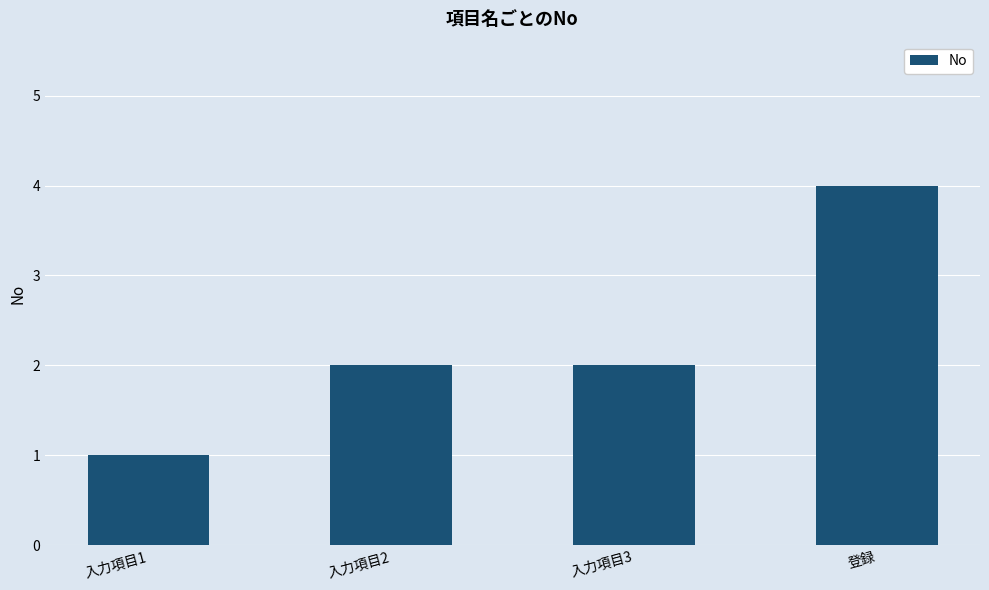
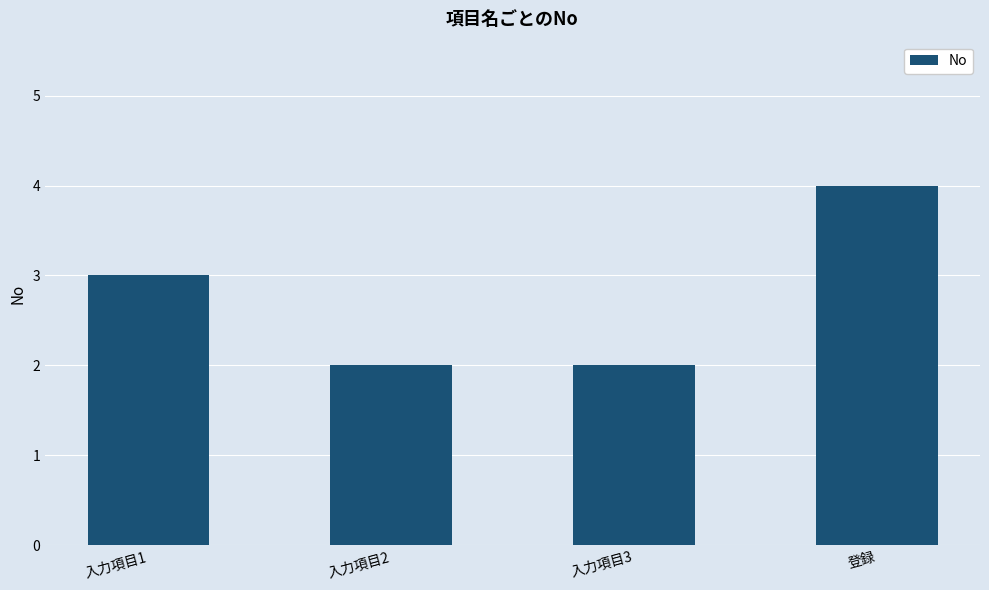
  {
-   "入力項目1": 1,
+   "入力項目1": 3,
    "入力項目2": 2,
    "入力項目3": 2,
    "登録": 4
  }
